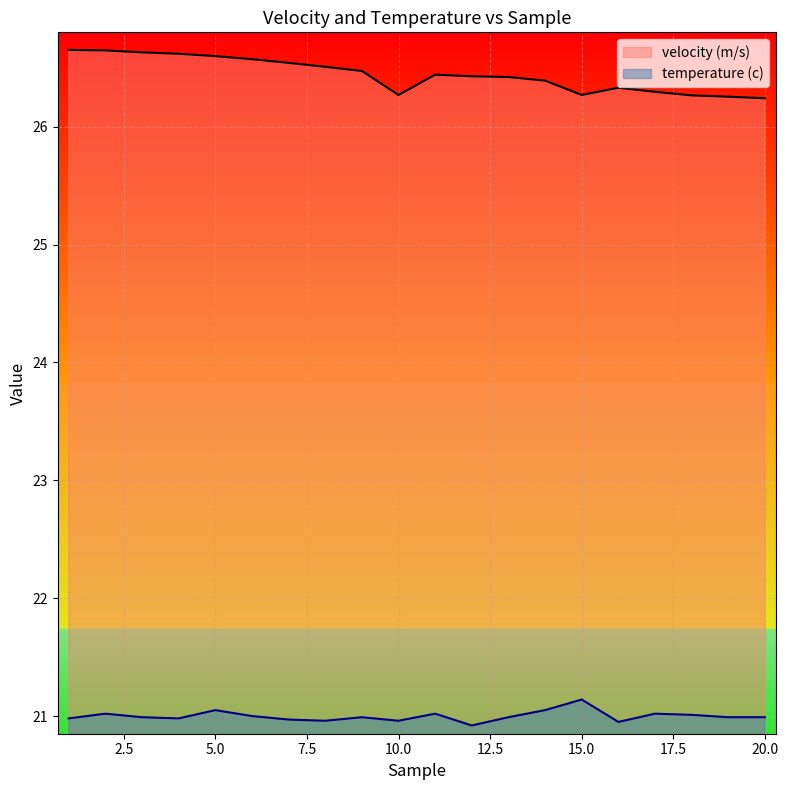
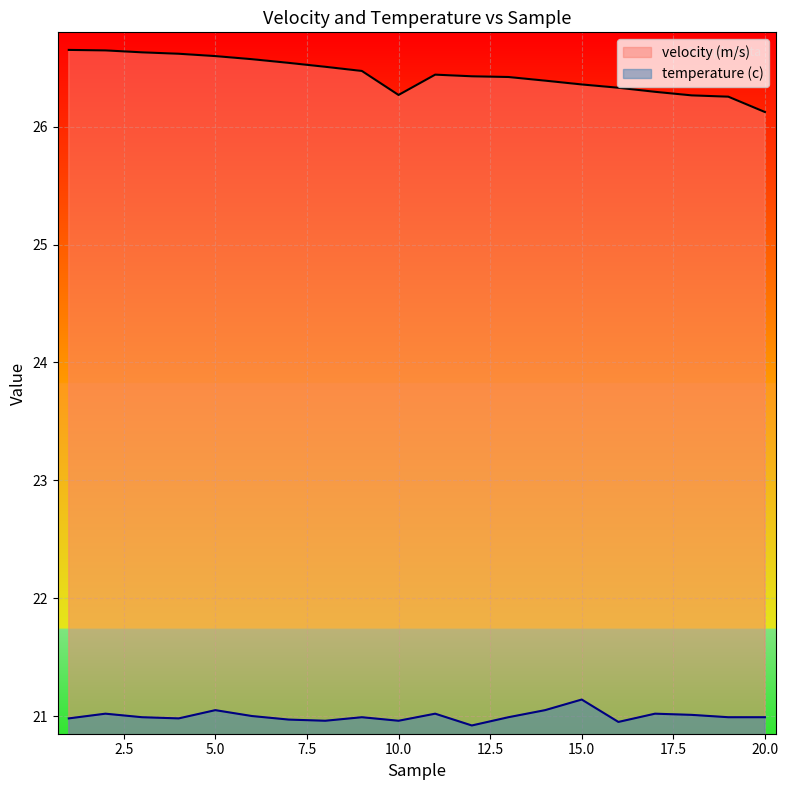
  {
    "velocity (m/s)": {
      "5.0": 26.60,
      "10.0": 26.27,
-     "15.0": 26.27,
-     "20.0": 26.24
+     "15.0": 26.36,
+     "20.0": 26.12
    },
    "temperature (c)": {
      "5.0": 21.05,
      "10.0": 20.96,
      "15.0": 21.14,
      "20.0": 20.99
    }
  }
